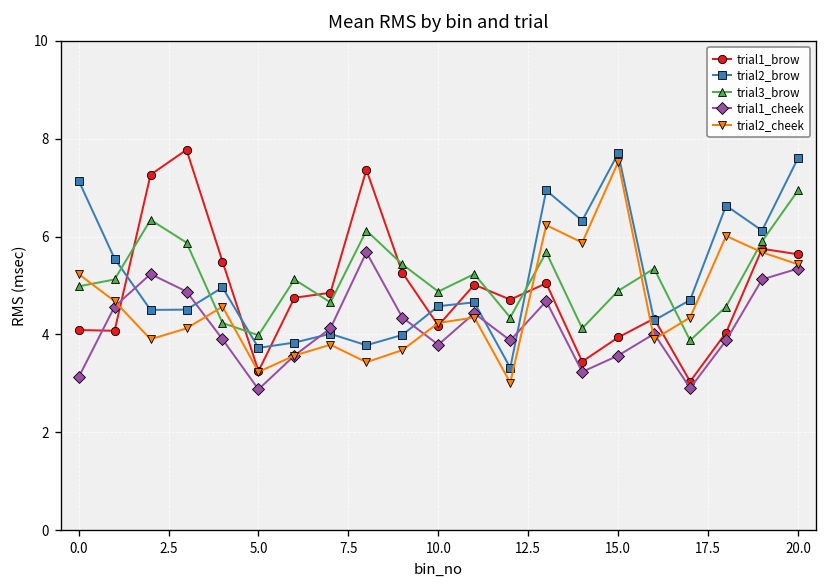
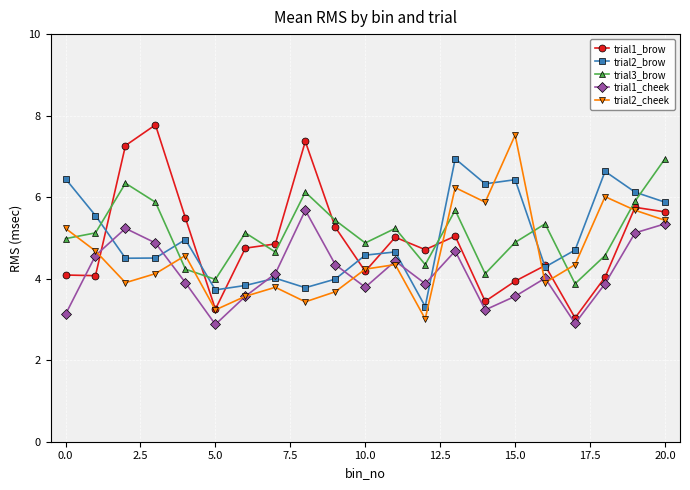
  {
    "trial1_brow": {
      "0.0": 4.1,
      "15.0": 3.9,
      "20.0": 5.6
    },
    "trial2_brow": {
-     "0.0": 7.1,
+     "0.0": 6.5,
      "5.0": 3.7,
      "10.0": 4.6,
-     "15.0": 7.7,
-     "20.0": 7.6
+     "15.0": 6.4,
+     "20.0": 5.9
    },
    "trial3_brow": {
      "0.0": 5.0,
      "5.0": 4.0,
      "10.0": 4.9,
      "15.0": 4.9,
      "20.0": 6.9
    },
    "trial1_cheek": {
      "0.0": 3.1,
      "5.0": 2.9,
      "10.0": 3.8,
      "15.0": 3.6,
      "20.0": 5.3
    },
    "trial2_cheek": {
      "0.0": 5.2,
      "15.0": 7.5,
      "20.0": 5.4
    }
  }
